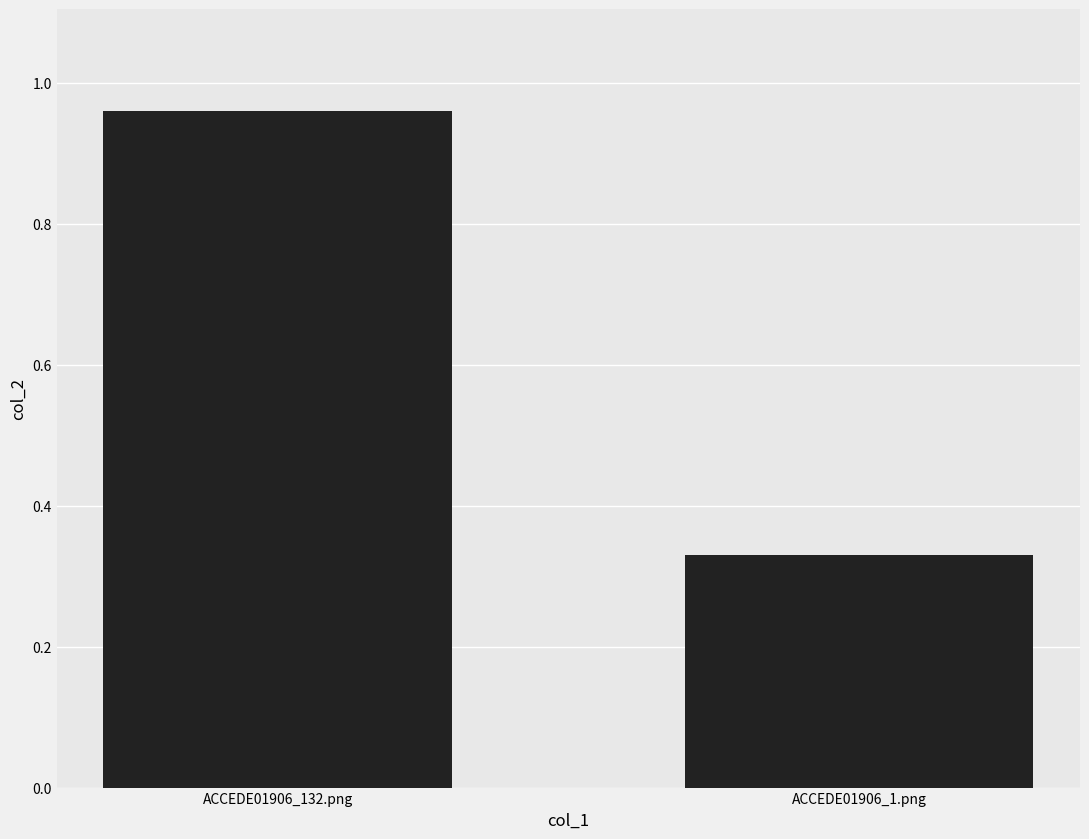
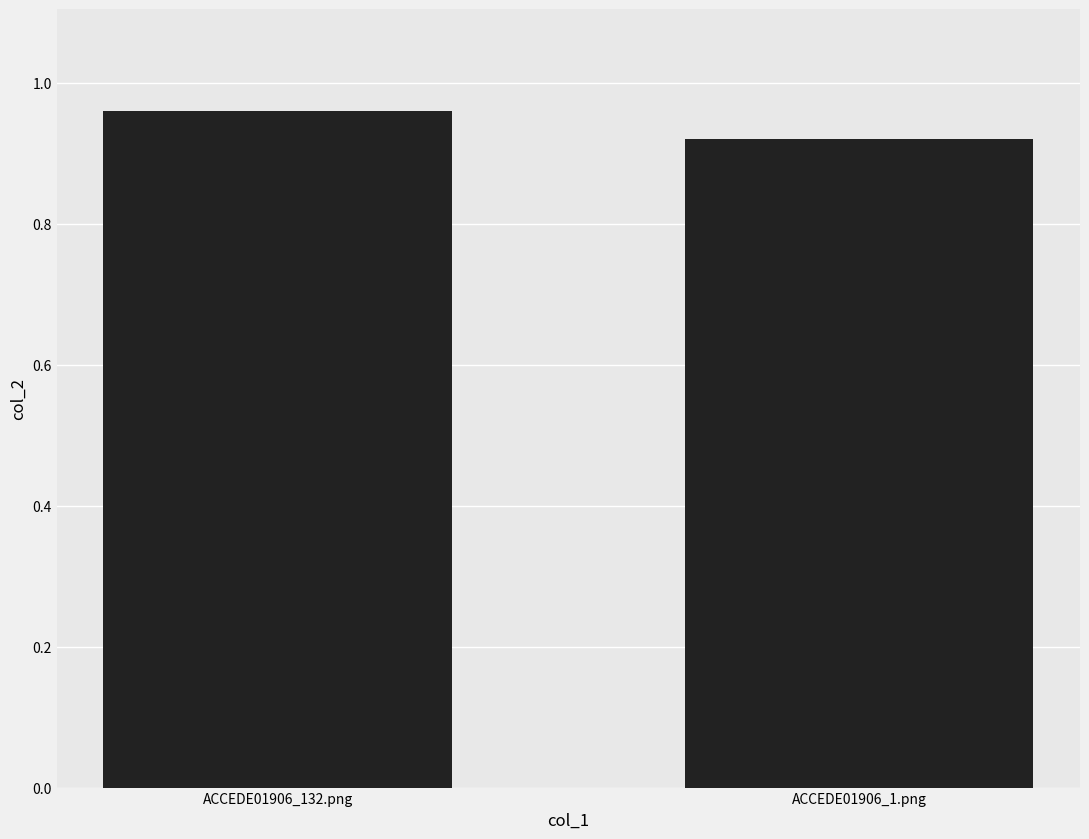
  {
    "ACCEDE01906_132.png": 0.96,
-   "ACCEDE01906_1.png": 0.33
+   "ACCEDE01906_1.png": 0.92
  }
